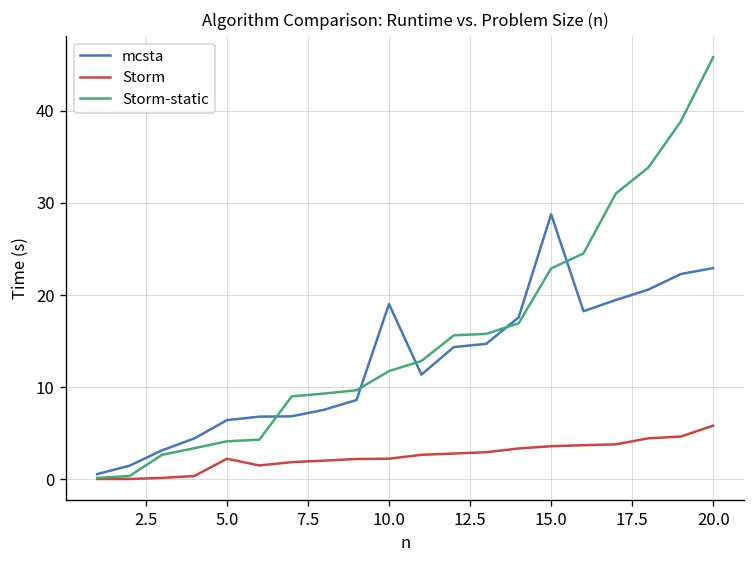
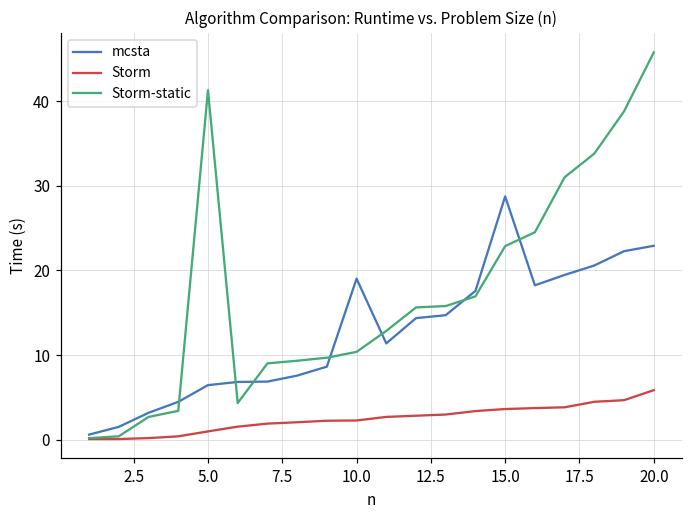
  {
    "mcsta": {
      "5.0": 6,
      "10.0": 19,
      "15.0": 29,
      "20.0": 23
    },
    "Storm": {
-     "5.0": 2,
+     "5.0": 1,
      "10.0": 2,
      "15.0": 4,
      "20.0": 6
    },
    "Storm-static": {
-     "5.0": 4,
-     "10.0": 12,
+     "5.0": 41,
+     "10.0": 10,
      "15.0": 23,
      "20.0": 46
    }
  }
